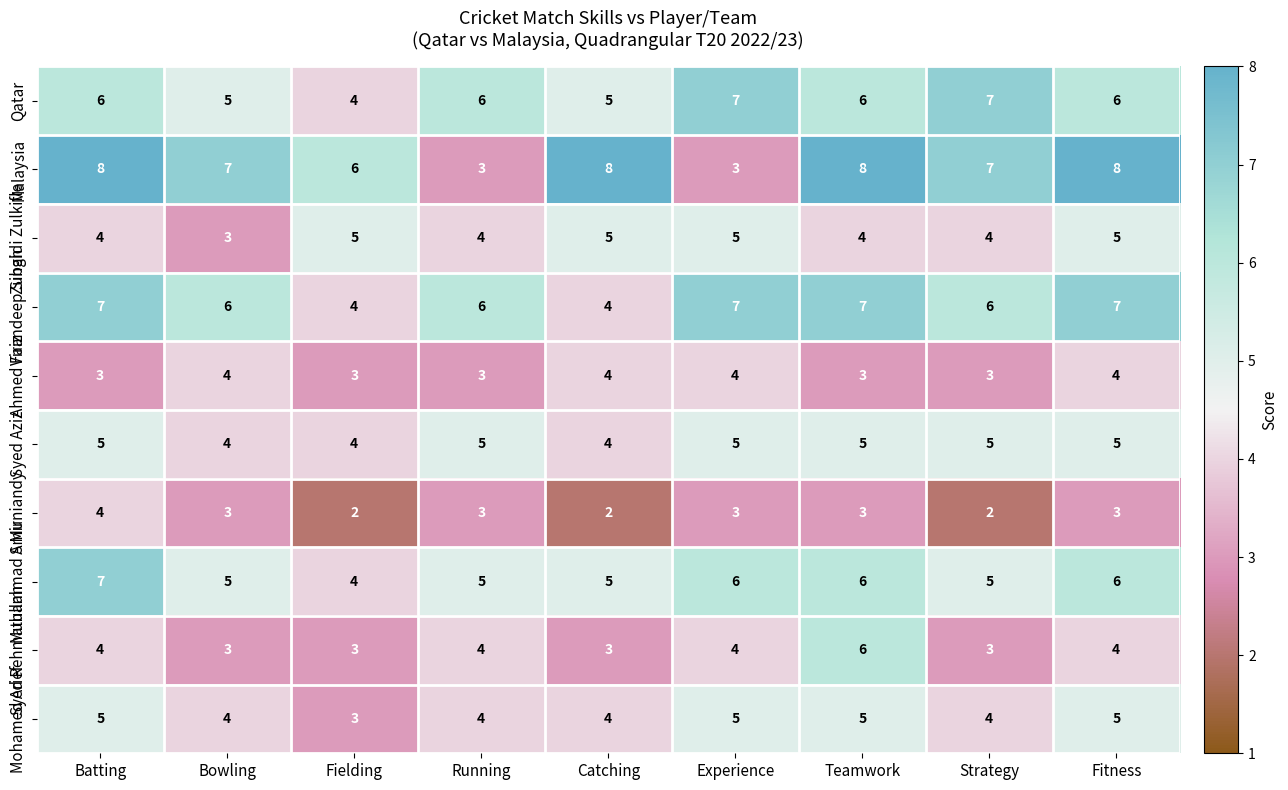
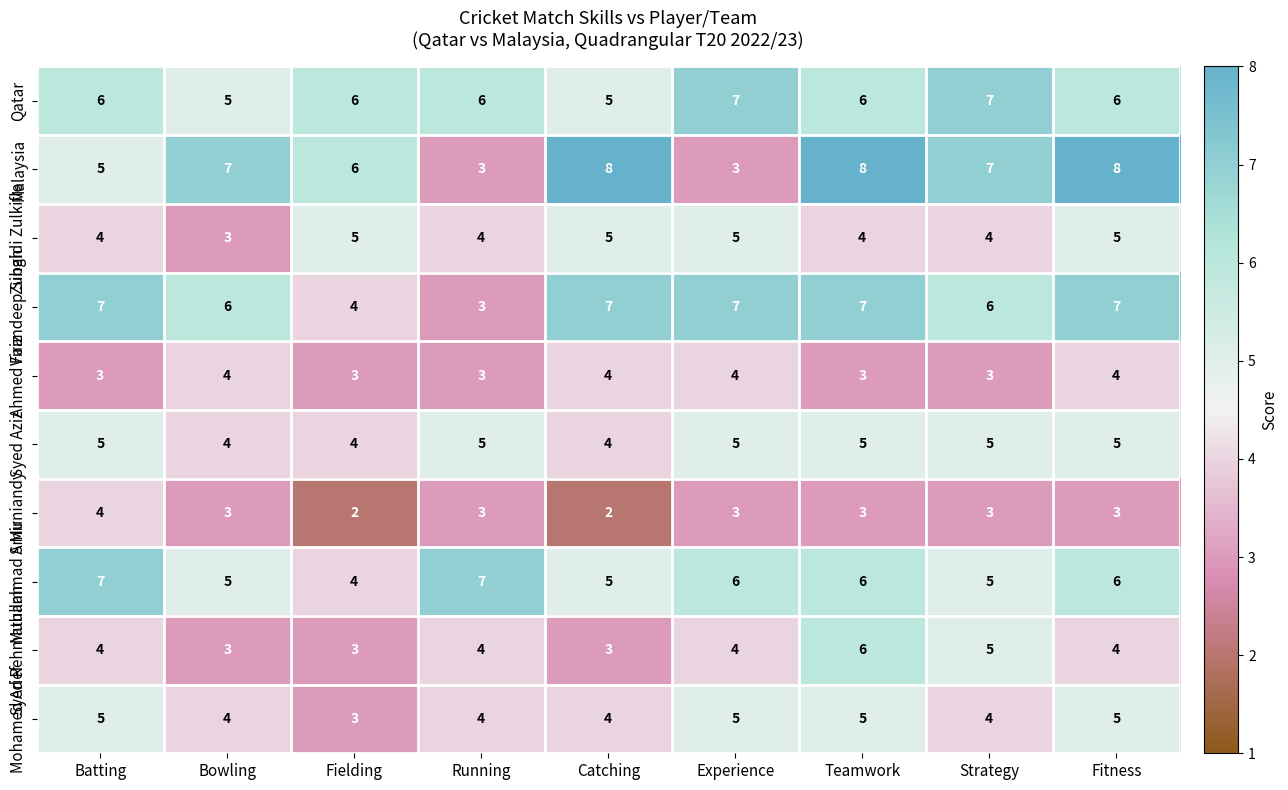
  {
    "Qatar": {
      "Batting": 6,
      "Bowling": 5,
-     "Fielding": 4,
+     "Fielding": 6,
      "Running": 6,
      "Catching": 5,
      "Experience": 7,
      "Teamwork": 6,
      "Strategy": 7,
      "Fitness": 6
    },
    "Malaysia": {
-     "Batting": 8,
+     "Batting": 5,
      "Bowling": 7,
      "Fielding": 6,
      "Running": 3,
      "Catching": 8,
      "Experience": 3,
      "Teamwork": 8,
      "Strategy": 7,
      "Fitness": 8
    },
    "Zubaidi Zulkifle": {
      "Batting": 4,
      "Bowling": 3,
      "Fielding": 5,
      "Running": 4,
      "Catching": 5,
      "Experience": 5,
      "Teamwork": 4,
      "Strategy": 4,
      "Fitness": 5
    },
    "Virandeep Singh": {
      "Batting": 7,
      "Bowling": 6,
      "Fielding": 4,
-     "Running": 6,
-     "Catching": 4,
+     "Running": 3,
+     "Catching": 7,
      "Experience": 7,
      "Teamwork": 7,
      "Strategy": 6,
      "Fitness": 7
    },
    "Ahmed Faiz": {
      "Batting": 3,
      "Bowling": 4,
      "Fielding": 3,
      "Running": 3,
      "Catching": 4,
      "Experience": 4,
      "Teamwork": 3,
      "Strategy": 3,
      "Fitness": 4
    },
    "Syed Aziz": {
      "Batting": 5,
      "Bowling": 4,
      "Fielding": 4,
      "Running": 5,
      "Catching": 4,
      "Experience": 5,
      "Teamwork": 5,
      "Strategy": 5,
      "Fitness": 5
    },
    "S Muniandy": {
      "Batting": 4,
      "Bowling": 3,
      "Fielding": 2,
      "Running": 3,
      "Catching": 2,
      "Experience": 3,
      "Teamwork": 3,
-     "Strategy": 2,
+     "Strategy": 3,
      "Fitness": 3
    },
    "Muhammad Amir": {
      "Batting": 7,
      "Bowling": 5,
      "Fielding": 4,
-     "Running": 5,
+     "Running": 7,
      "Catching": 5,
      "Experience": 6,
      "Teamwork": 6,
      "Strategy": 5,
      "Fitness": 6
    },
    "Syed Rehmatullah": {
      "Batting": 4,
      "Bowling": 3,
      "Fielding": 3,
      "Running": 4,
      "Catching": 3,
      "Experience": 4,
      "Teamwork": 6,
-     "Strategy": 3,
+     "Strategy": 5,
      "Fitness": 4
    },
    "Mohamed Arief": {
      "Batting": 5,
      "Bowling": 4,
      "Fielding": 3,
      "Running": 4,
      "Catching": 4,
      "Experience": 5,
      "Teamwork": 5,
      "Strategy": 4,
      "Fitness": 5
    }
  }
